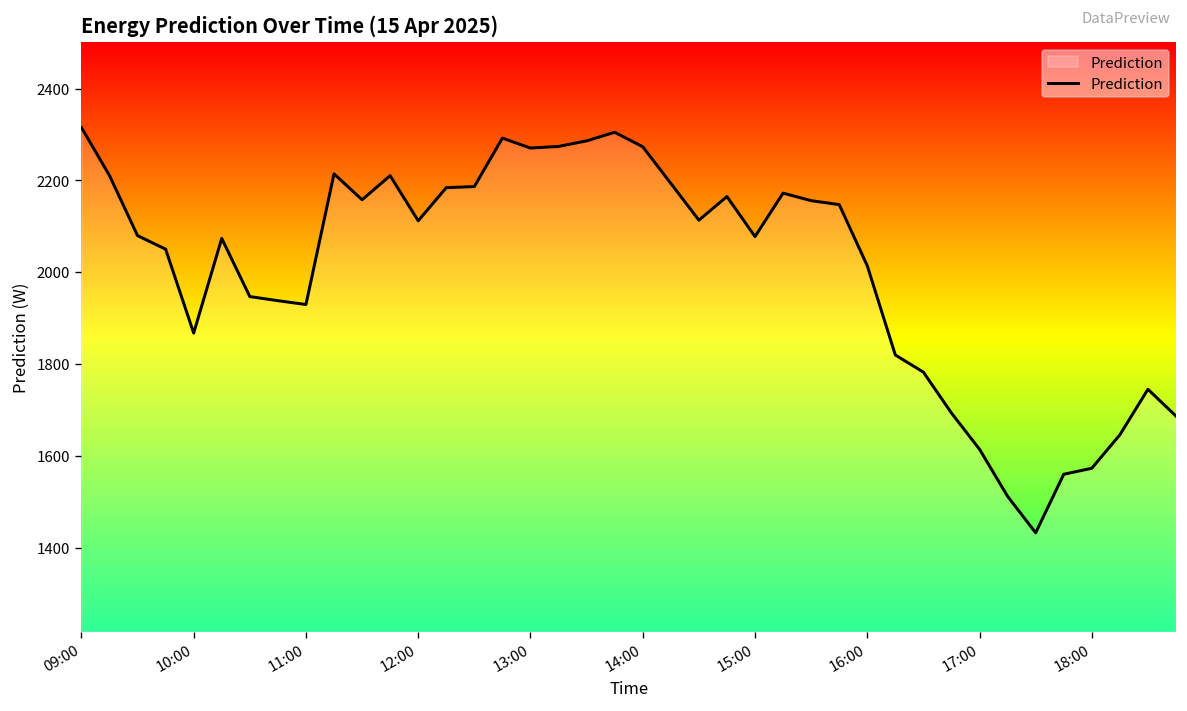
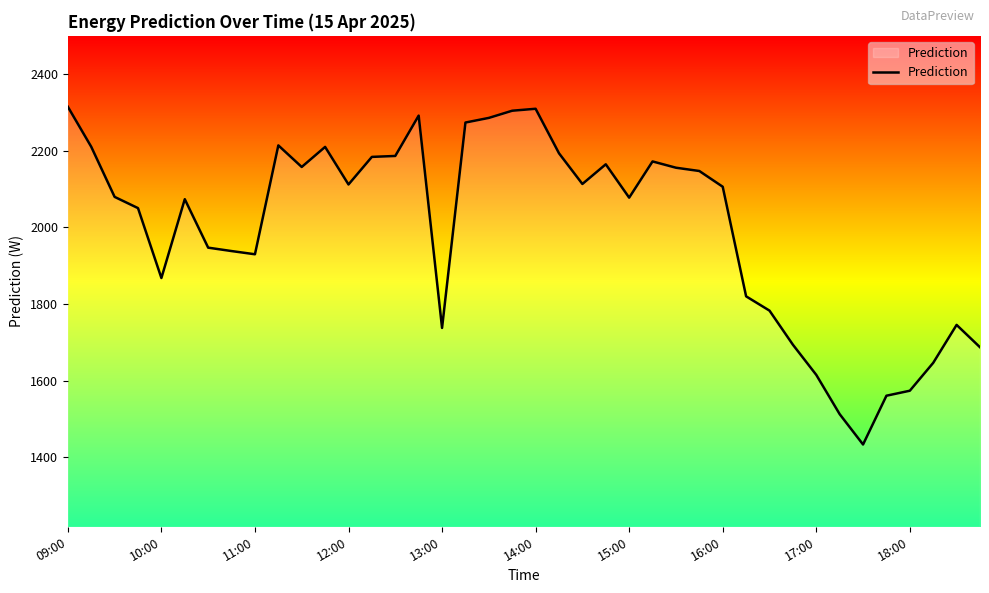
  {
    "09:00": 2320,
    "10:00": 1870,
    "11:00": 1930,
    "12:00": 2110,
-   "13:00": 2270,
-   "14:00": 2270,
+   "13:00": 1740,
+   "14:00": 2310,
    "15:00": 2080,
-   "16:00": 2010,
+   "16:00": 2110,
    "17:00": 1610,
    "18:00": 1570
  }
